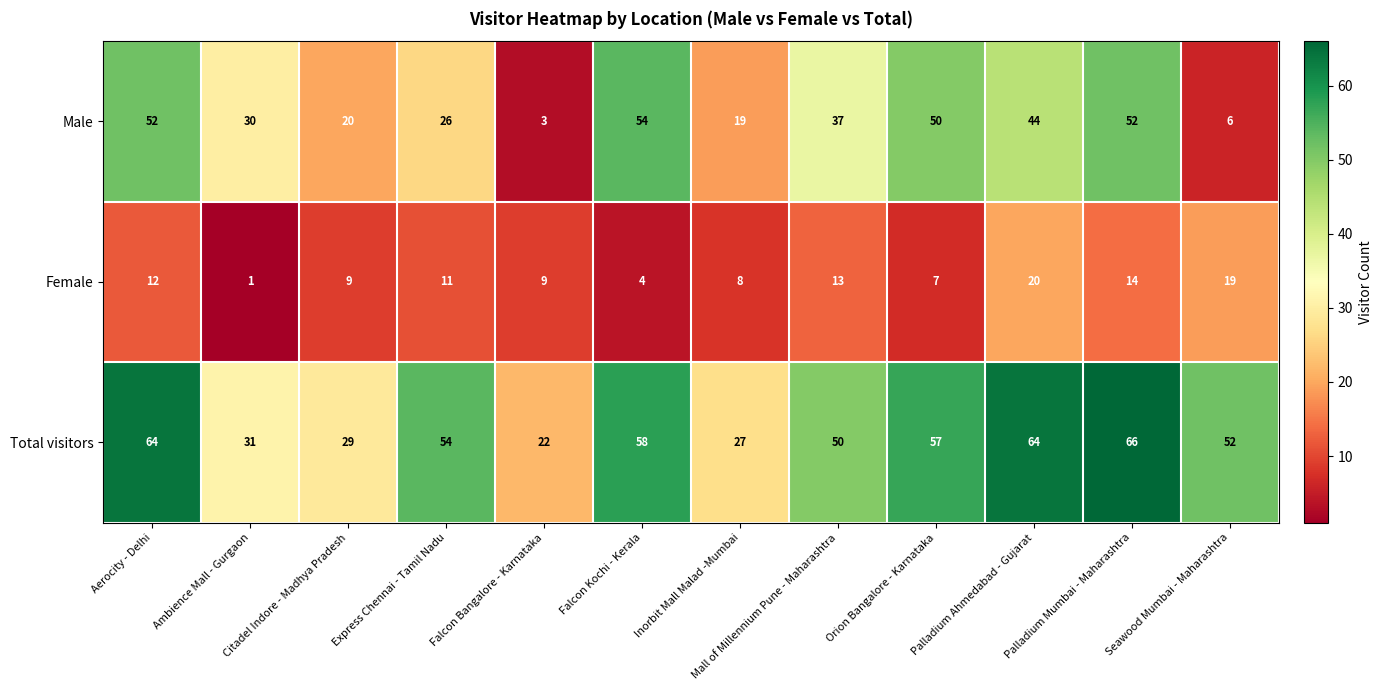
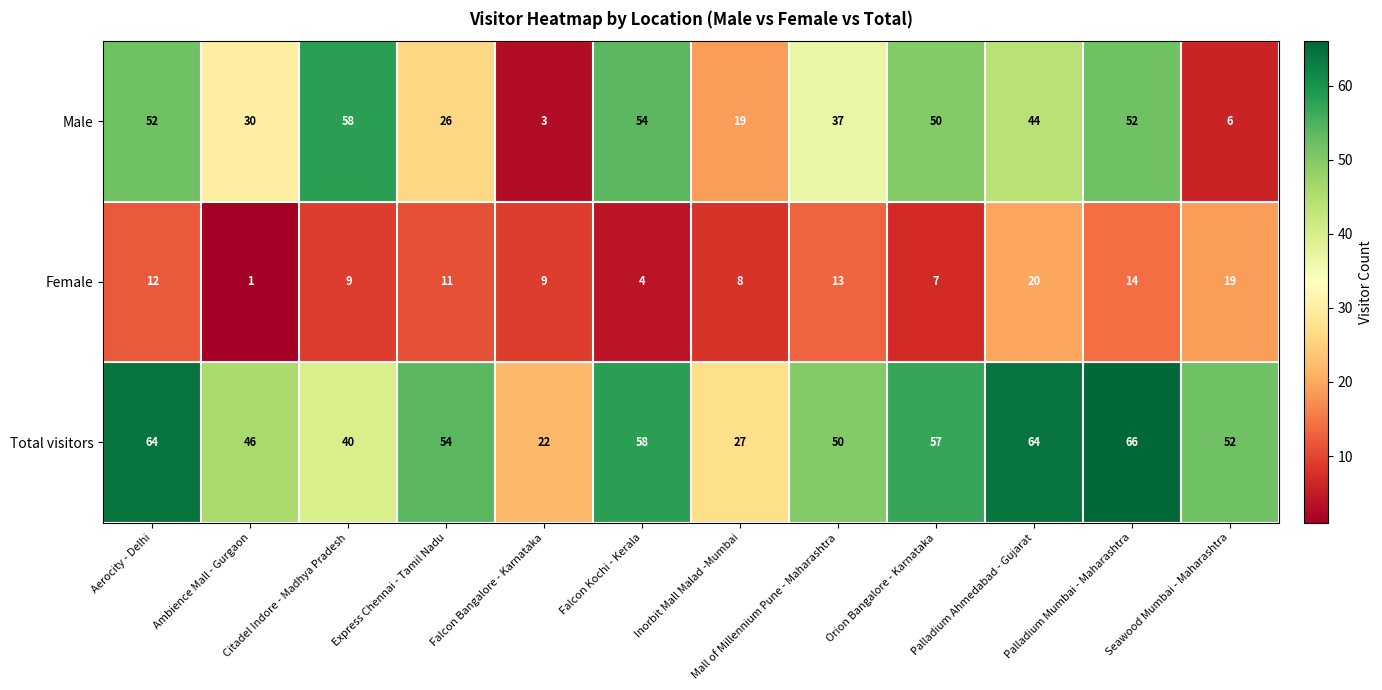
  {
    "Male": {
      "Aerocity - Delhi": 52,
      "Ambience Mall - Gurgaon": 30,
-     "Citadel Indore - Madhya Pradesh": 20,
+     "Citadel Indore - Madhya Pradesh": 58,
      "Express Chennai - Tamil Nadu": 26,
      "Falcon Bangalore - Karnataka": 3,
      "Falcon Kochi - Kerala": 54,
      "Inorbit Mall Malad -Mumbai": 19,
      "Mall of Millennium Pune - Maharashtra": 37,
      "Orion Bangalore - Karnataka": 50,
      "Palladium Ahmedabad - Gujarat": 44,
      "Palladium Mumbai - Maharashtra": 52,
      "Seawood Mumbai - Maharashtra": 6
    },
    "Female": {
      "Aerocity - Delhi": 12,
      "Ambience Mall - Gurgaon": 1,
      "Citadel Indore - Madhya Pradesh": 9,
      "Express Chennai - Tamil Nadu": 11,
      "Falcon Bangalore - Karnataka": 9,
      "Falcon Kochi - Kerala": 4,
      "Inorbit Mall Malad -Mumbai": 8,
      "Mall of Millennium Pune - Maharashtra": 13,
      "Orion Bangalore - Karnataka": 7,
      "Palladium Ahmedabad - Gujarat": 20,
      "Palladium Mumbai - Maharashtra": 14,
      "Seawood Mumbai - Maharashtra": 19
    },
    "Total visitors": {
      "Aerocity - Delhi": 64,
-     "Ambience Mall - Gurgaon": 31,
-     "Citadel Indore - Madhya Pradesh": 29,
+     "Ambience Mall - Gurgaon": 46,
+     "Citadel Indore - Madhya Pradesh": 40,
      "Express Chennai - Tamil Nadu": 54,
      "Falcon Bangalore - Karnataka": 22,
      "Falcon Kochi - Kerala": 58,
      "Inorbit Mall Malad -Mumbai": 27,
      "Mall of Millennium Pune - Maharashtra": 50,
      "Orion Bangalore - Karnataka": 57,
      "Palladium Ahmedabad - Gujarat": 64,
      "Palladium Mumbai - Maharashtra": 66,
      "Seawood Mumbai - Maharashtra": 52
    }
  }
